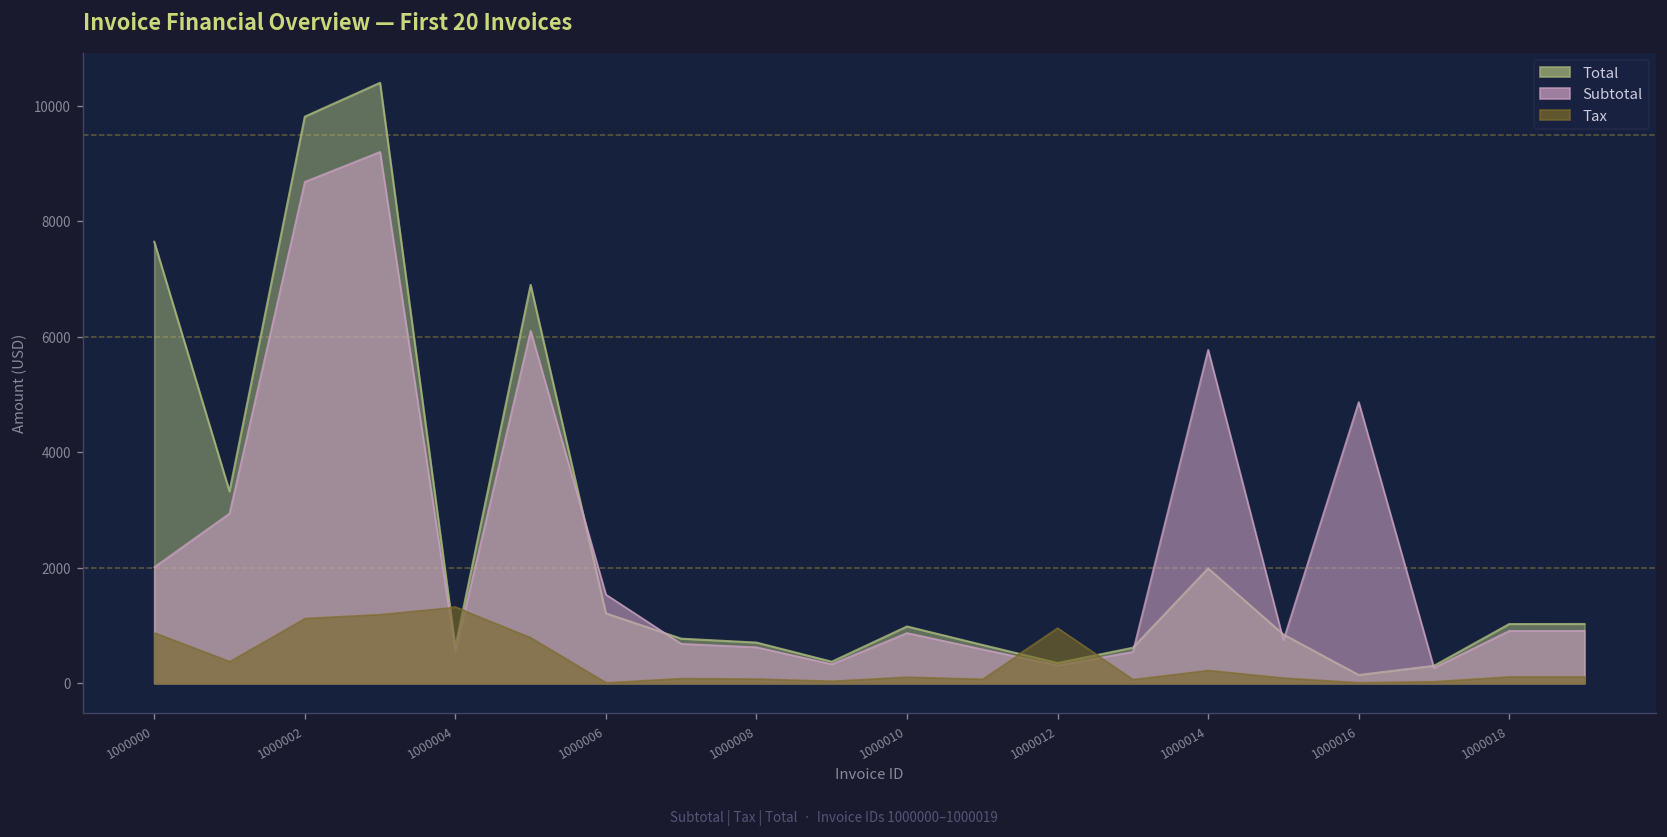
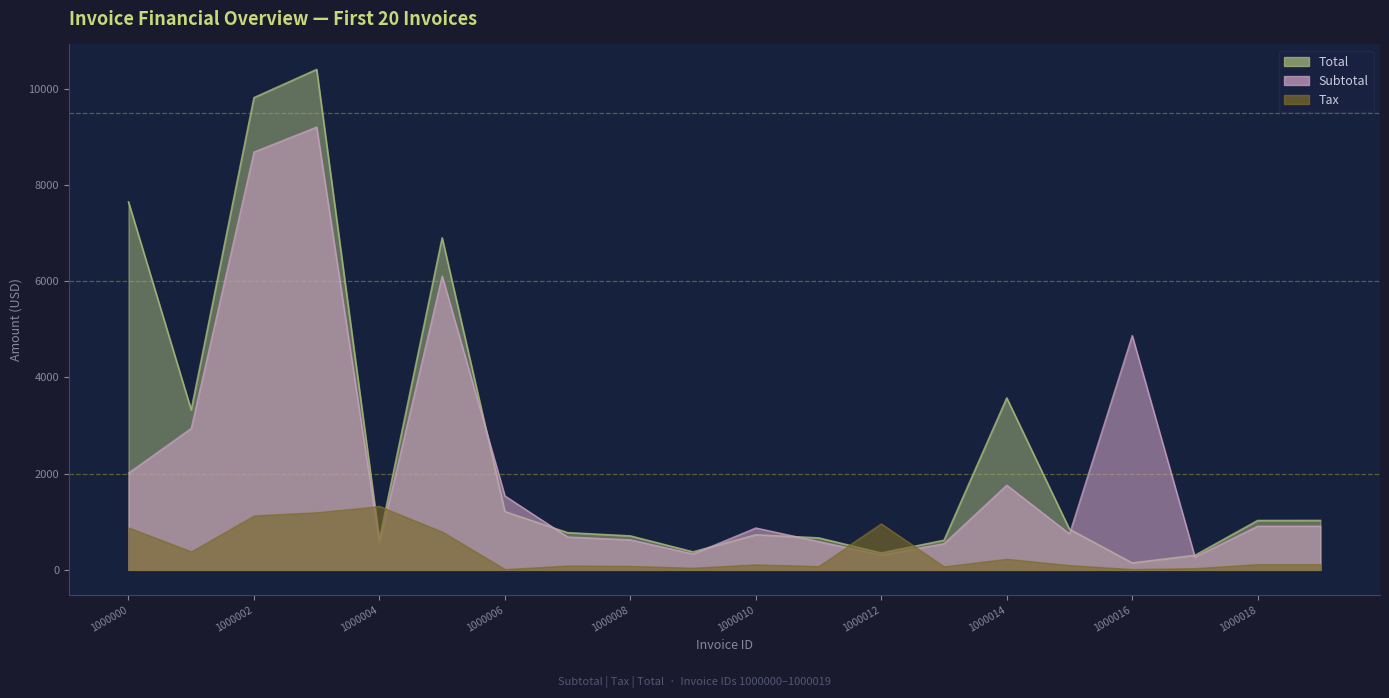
  {
    "Total": {
      "1000000": 7600,
      "1000002": 9800,
      "1000004": 600,
      "1000006": 1200,
      "1000008": 700,
-     "1000010": 1000,
-     "1000014": 2000,
+     "1000010": 700,
+     "1000014": 3600,
      "1000016": 100,
      "1000018": 1000
    },
    "Subtotal": {
      "1000000": 2000,
      "1000002": 8700,
      "1000004": 600,
      "1000006": 1500,
      "1000008": 600,
      "1000010": 900,
-     "1000014": 5800,
+     "1000014": 1800,
      "1000016": 4900,
      "1000018": 900
    },
    "Tax": {
      "1000000": 900,
      "1000002": 1100,
      "1000004": 1300,
      "1000006": 0,
      "1000008": 100,
      "1000010": 100,
      "1000012": 1000,
      "1000014": 200,
      "1000016": 0,
      "1000018": 100
    }
  }
